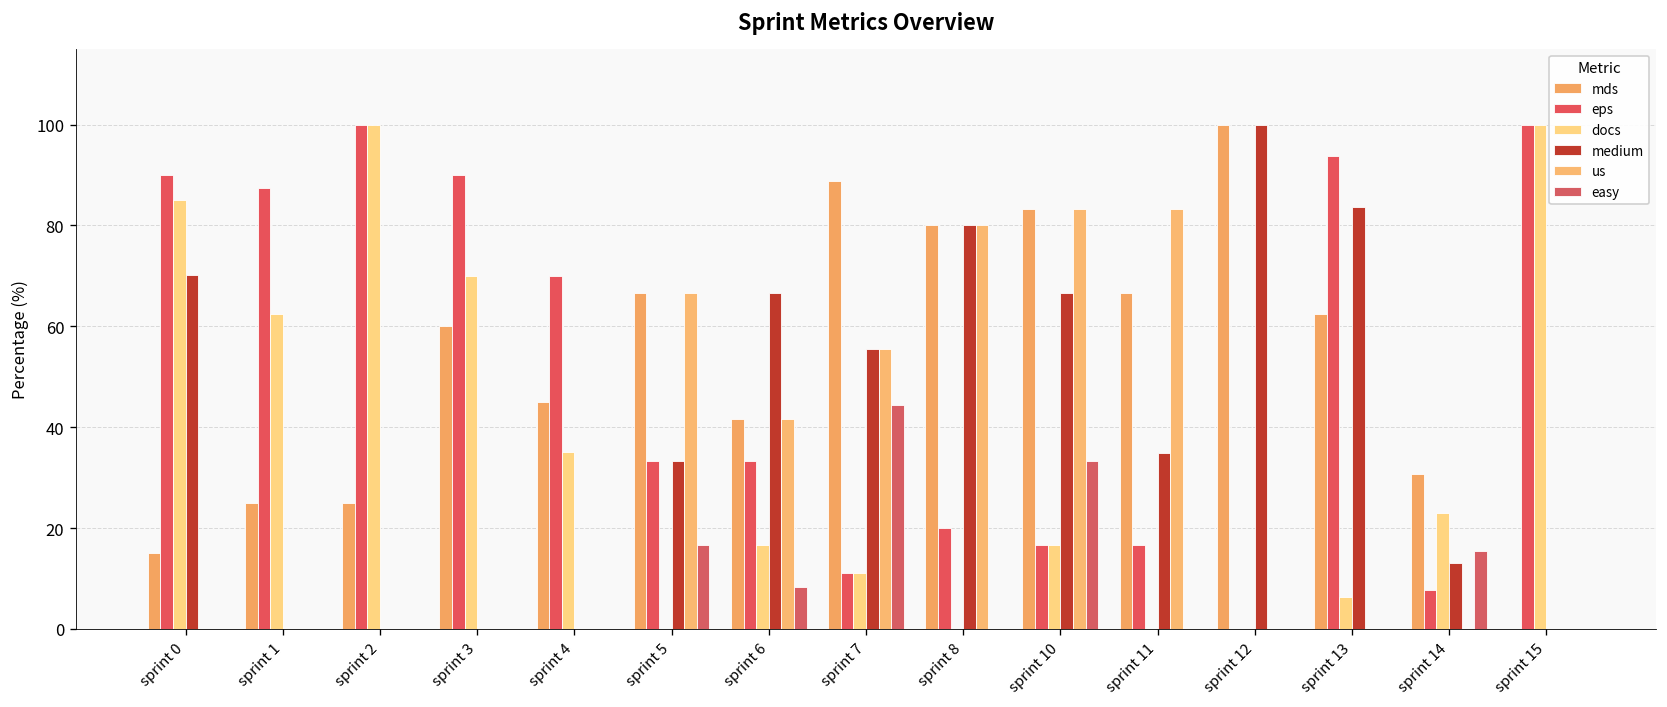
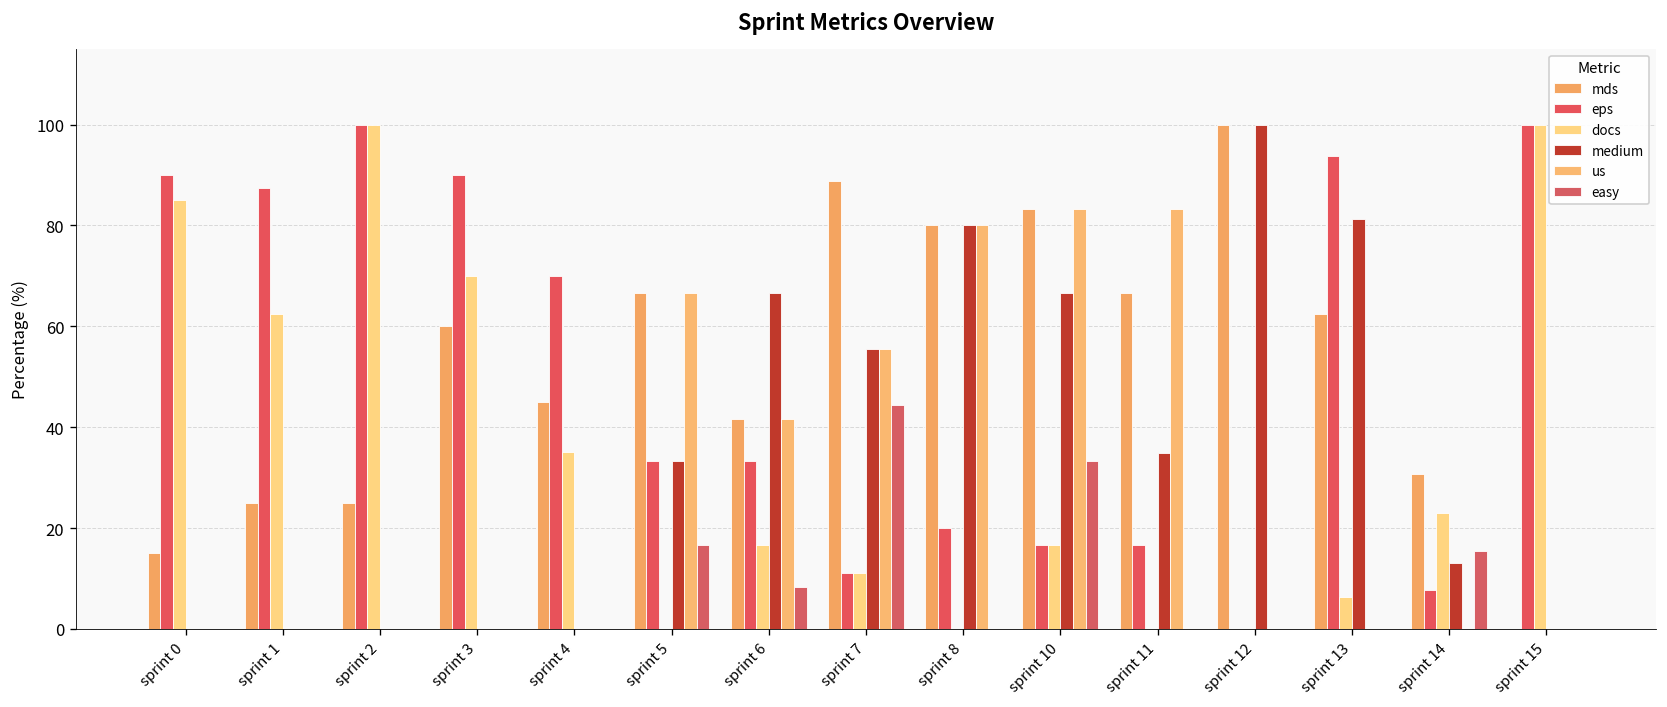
  {
    "medium": {
-     "sprint 0": 70,
+     "sprint 0": 0,
      "sprint 1": 0,
      "sprint 2": 0,
      "sprint 3": 0,
      "sprint 4": 0,
      "sprint 5": 33,
      "sprint 6": 67,
      "sprint 7": 56,
      "sprint 8": 80,
      "sprint 10": 67,
      "sprint 11": 35,
      "sprint 12": 100,
-     "sprint 13": 84,
+     "sprint 13": 81,
      "sprint 14": 13,
      "sprint 15": 0
    }
  }
